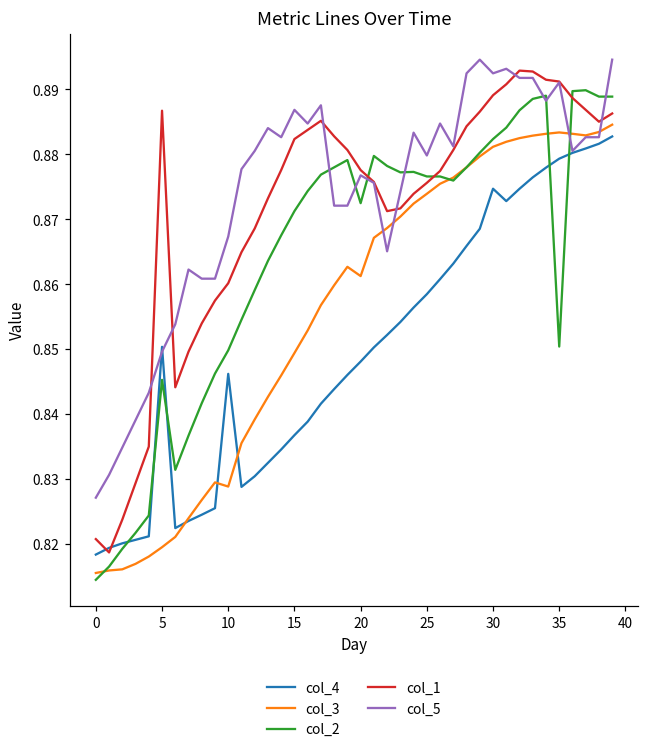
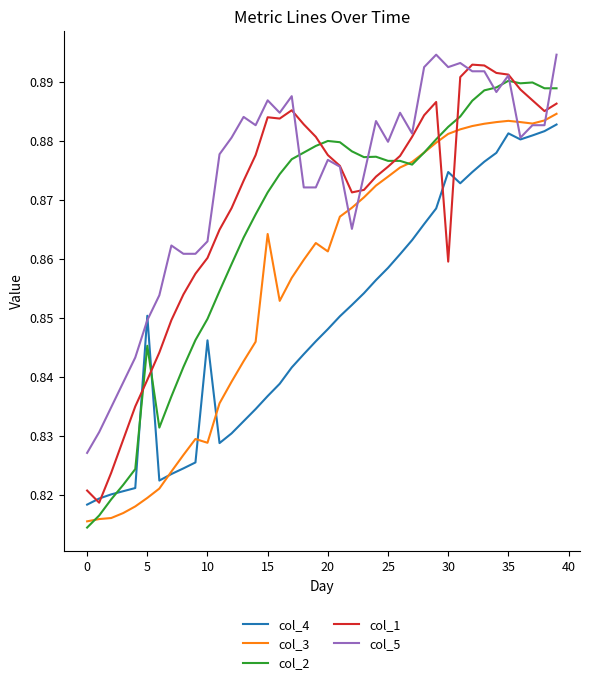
  {
    "col_4": {
      "0": 0.818,
      "5": 0.850,
      "10": 0.846,
      "15": 0.837,
      "20": 0.848,
      "25": 0.858,
      "30": 0.875,
-     "35": 0.879
+     "35": 0.881
    },
    "col_3": {
      "0": 0.816,
      "5": 0.820,
      "10": 0.829,
-     "15": 0.849,
+     "15": 0.864,
      "20": 0.861,
      "25": 0.874,
      "30": 0.881,
      "35": 0.883
    },
    "col_2": {
      "0": 0.814,
      "5": 0.845,
      "10": 0.850,
      "15": 0.871,
-     "20": 0.872,
+     "20": 0.880,
      "25": 0.877,
      "30": 0.882,
-     "35": 0.850
+     "35": 0.890
    },
    "col_1": {
      "0": 0.821,
-     "5": 0.887,
+     "5": 0.839,
      "10": 0.860,
-     "15": 0.882,
+     "15": 0.884,
      "20": 0.878,
      "25": 0.876,
-     "30": 0.889
+     "30": 0.860
    },
    "col_5": {
      "0": 0.827,
      "5": 0.850,
-     "10": 0.867,
+     "10": 0.863,
      "15": 0.887,
      "20": 0.877,
      "25": 0.880,
      "30": 0.892
    }
  }
